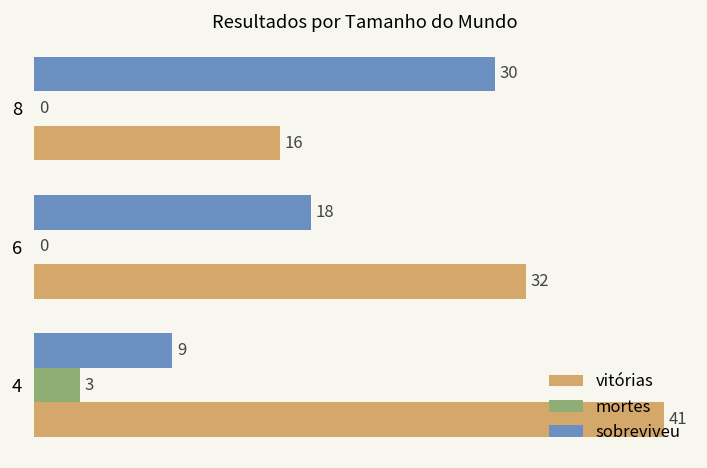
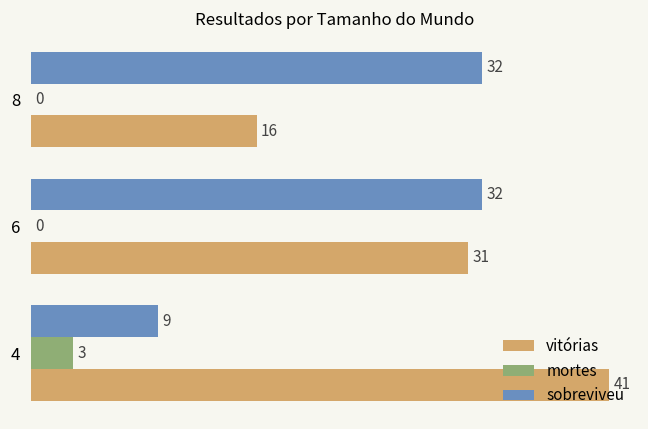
  {
    "vitórias": {
      "8": 16,
-     "6": 32,
+     "6": 31,
      "4": 41
    },
    "mortes": {
      "8": 0,
      "6": 0,
      "4": 3
    },
    "sobreviveu": {
-     "8": 30,
-     "6": 18,
+     "8": 32,
+     "6": 32,
      "4": 9
    }
  }
